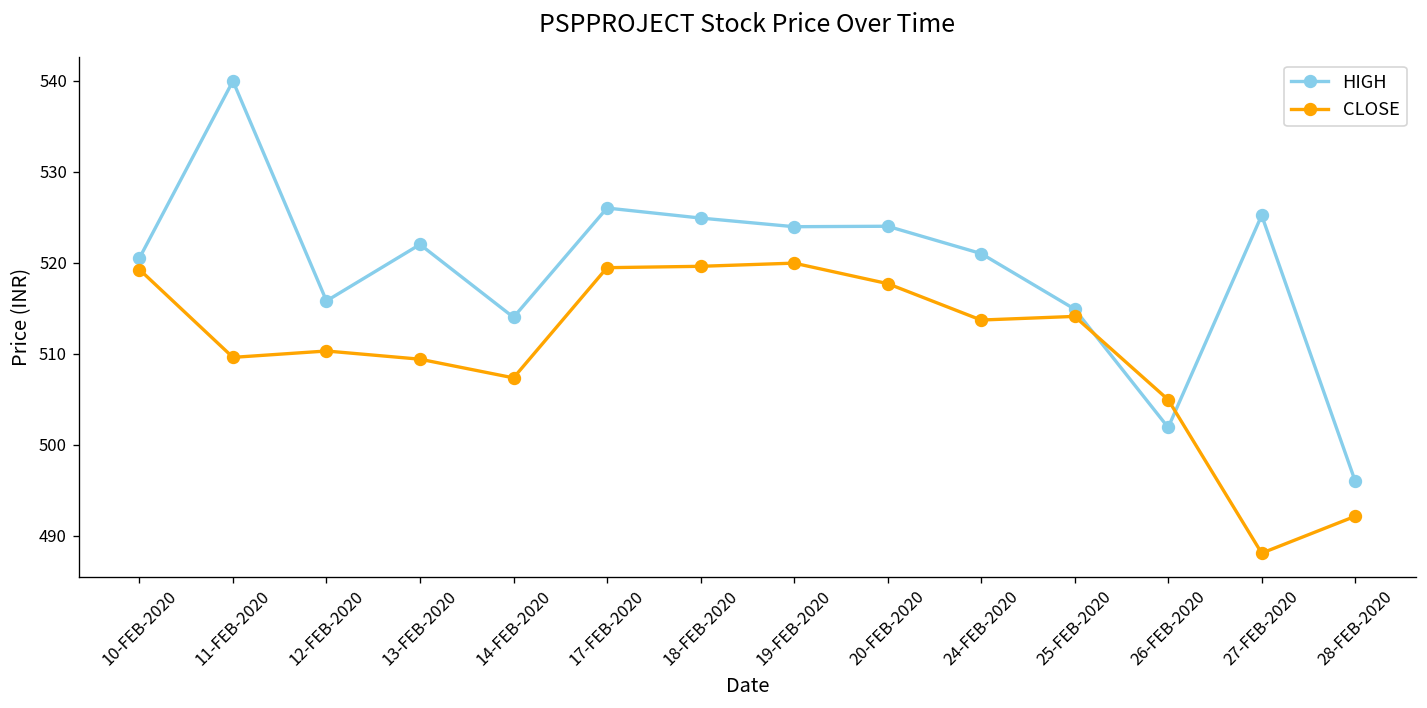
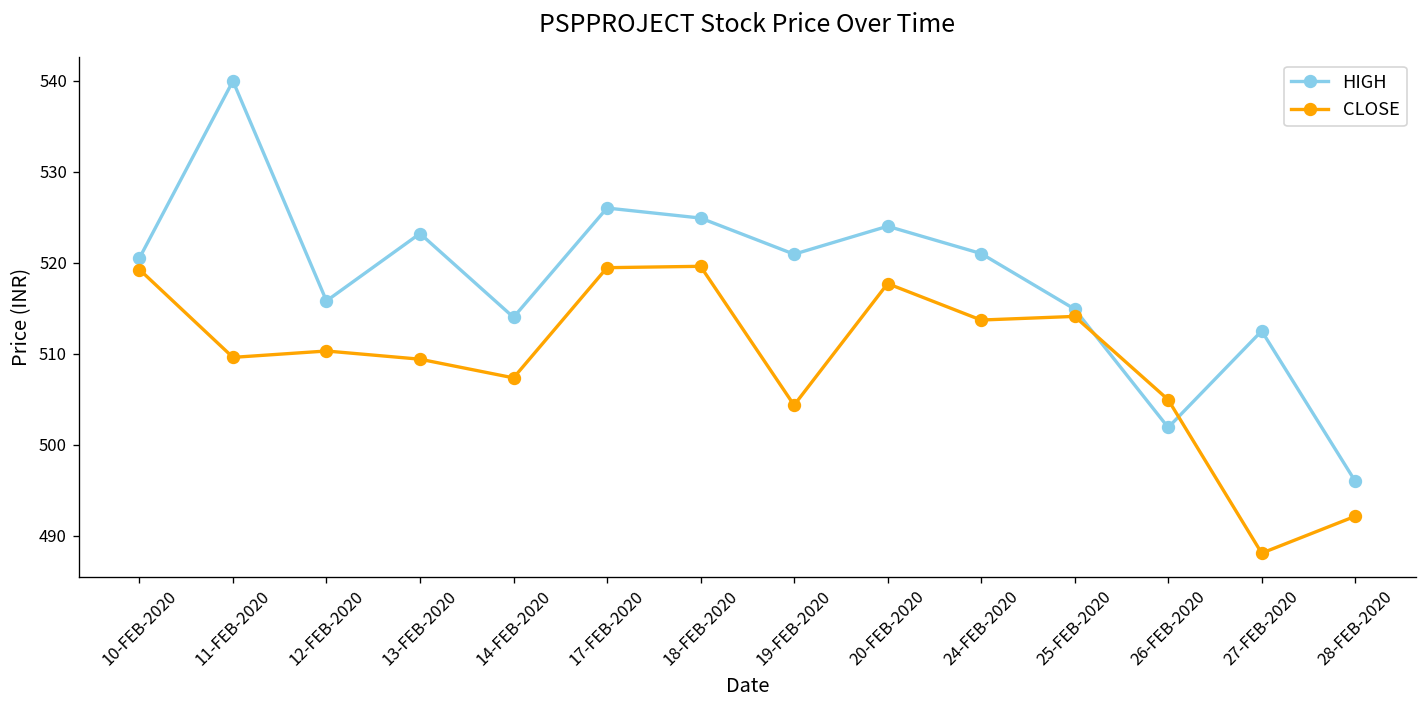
  {
    "HIGH": {
      "10-FEB-2020": 521,
      "11-FEB-2020": 540,
      "12-FEB-2020": 516,
-     "13-FEB-2020": 522,
+     "13-FEB-2020": 523,
      "14-FEB-2020": 514,
      "17-FEB-2020": 526,
      "18-FEB-2020": 525,
-     "19-FEB-2020": 524,
+     "19-FEB-2020": 521,
      "20-FEB-2020": 524,
      "24-FEB-2020": 521,
      "25-FEB-2020": 515,
      "26-FEB-2020": 502,
-     "27-FEB-2020": 525,
+     "27-FEB-2020": 513,
      "28-FEB-2020": 496
    },
    "CLOSE": {
      "10-FEB-2020": 519,
      "11-FEB-2020": 510,
      "12-FEB-2020": 510,
      "13-FEB-2020": 509,
      "14-FEB-2020": 507,
      "17-FEB-2020": 519,
      "18-FEB-2020": 520,
-     "19-FEB-2020": 520,
+     "19-FEB-2020": 504,
      "20-FEB-2020": 518,
      "24-FEB-2020": 514,
      "25-FEB-2020": 514,
      "26-FEB-2020": 505,
      "27-FEB-2020": 488,
      "28-FEB-2020": 492
    }
  }
